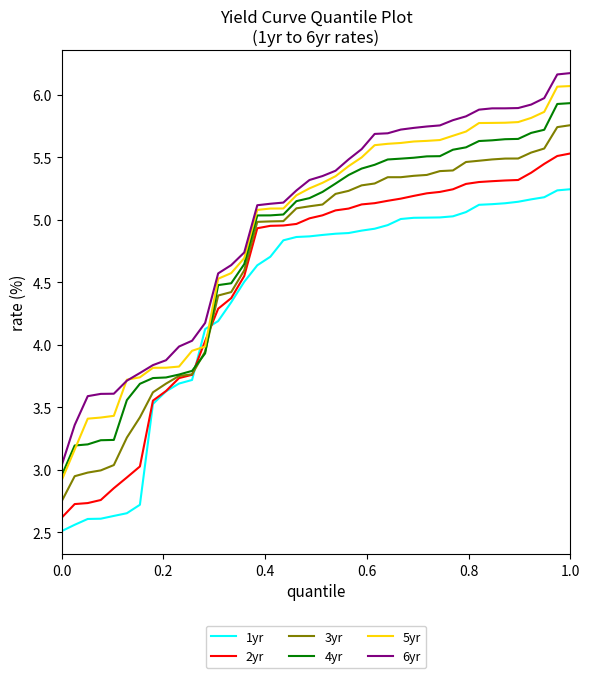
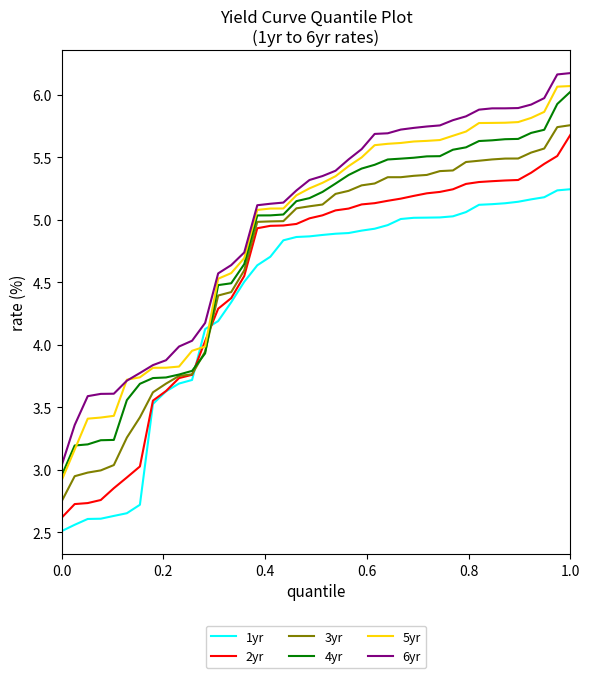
  {
    "1yr": {
      "0.0": 2.51,
      "1.0": 5.24
    },
    "2yr": {
      "0.0": 2.62,
-     "1.0": 5.53
+     "1.0": 5.68
    },
    "3yr": {
      "0.0": 2.75,
      "1.0": 5.75
    },
    "4yr": {
      "0.0": 2.95,
-     "1.0": 5.93
+     "1.0": 6.02
    },
    "5yr": {
      "0.0": 2.91,
      "1.0": 6.07
    },
    "6yr": {
      "0.0": 3.03,
      "1.0": 6.17
    }
  }
